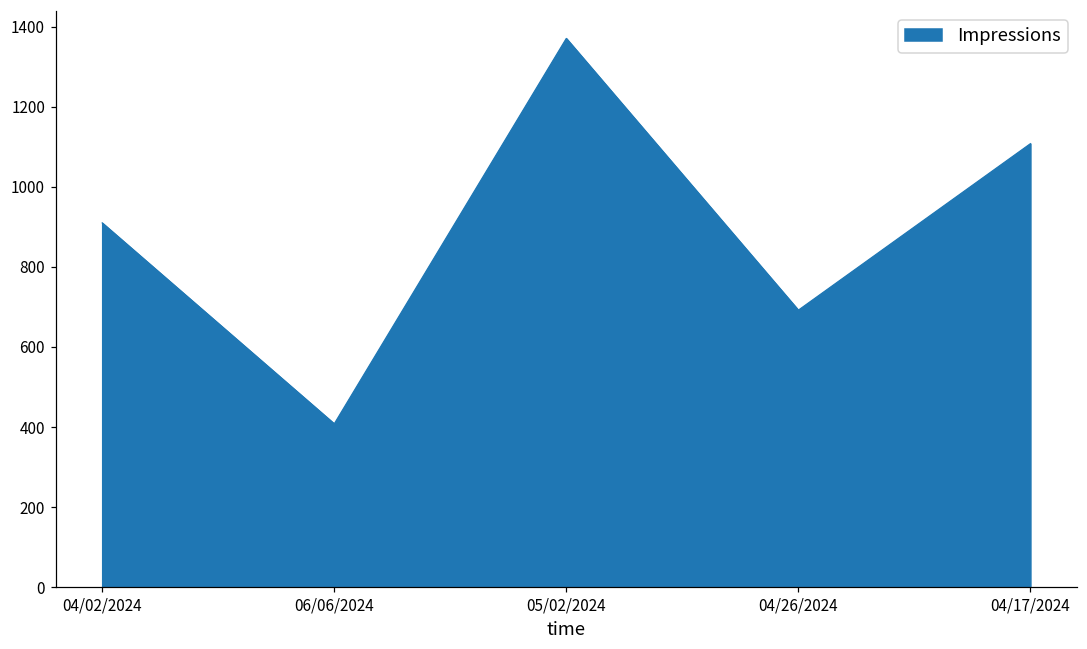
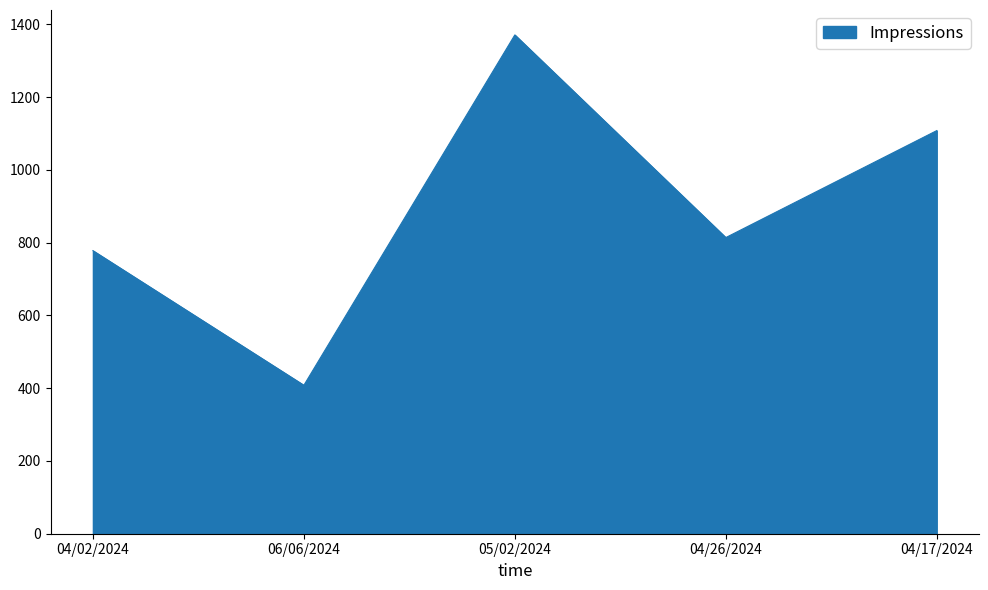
  {
-   "04/02/2024": 910,
+   "04/02/2024": 780,
    "06/06/2024": 410,
    "05/02/2024": 1370,
-   "04/26/2024": 690,
+   "04/26/2024": 810,
    "04/17/2024": 1110
  }
